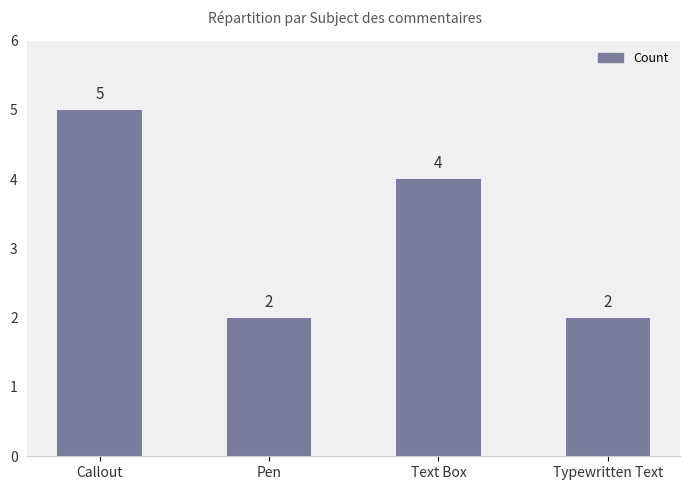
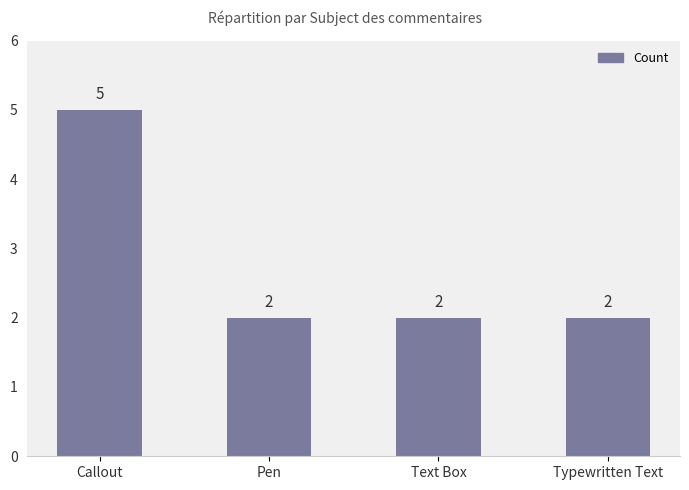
  {
    "Callout": 5,
    "Pen": 2,
-   "Text Box": 4,
+   "Text Box": 2,
    "Typewritten Text": 2
  }
